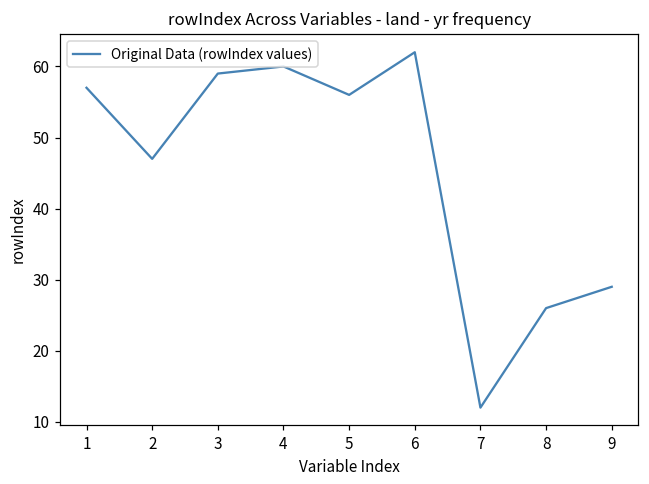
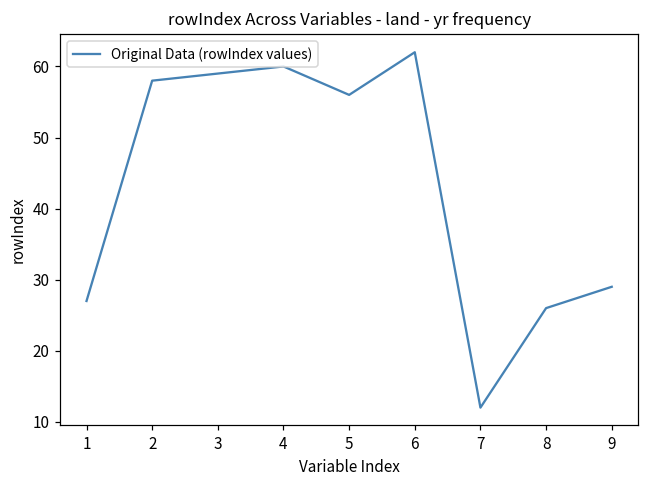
  {
-   "1": 57,
-   "2": 47,
+   "1": 27,
+   "2": 58,
    "3": 59,
    "5": 56,
    "6": 62,
    "7": 12,
    "8": 26,
    "9": 29
  }
